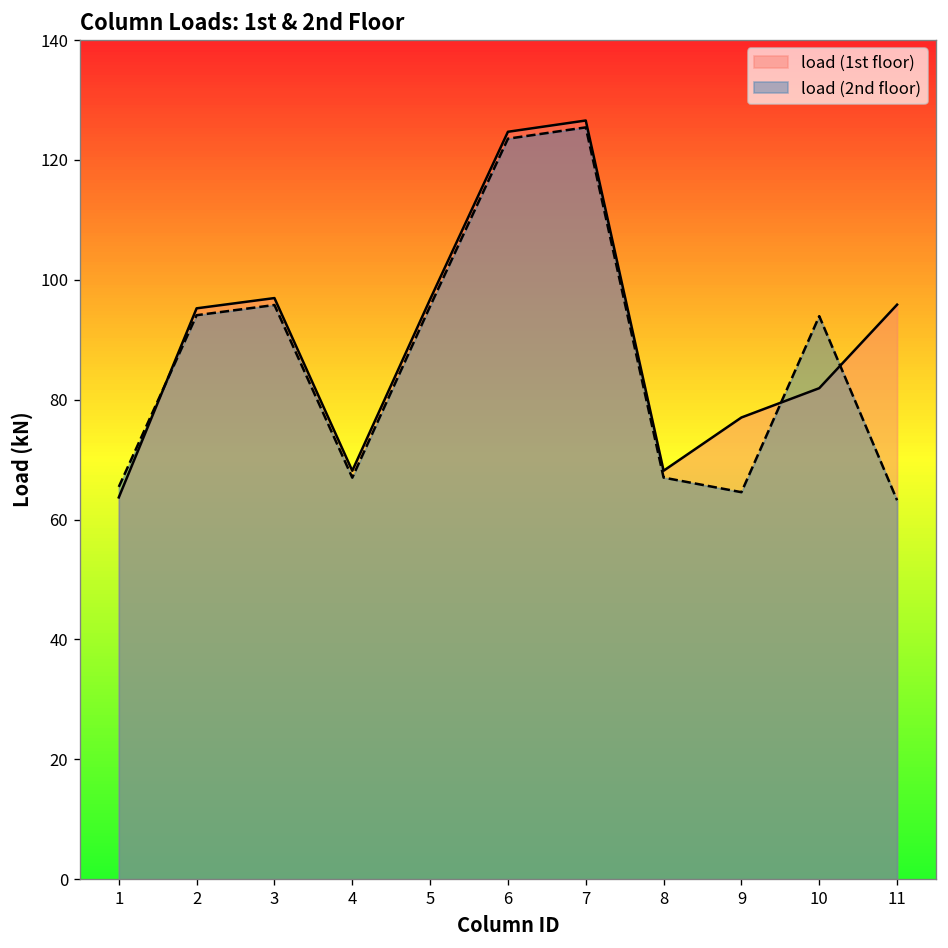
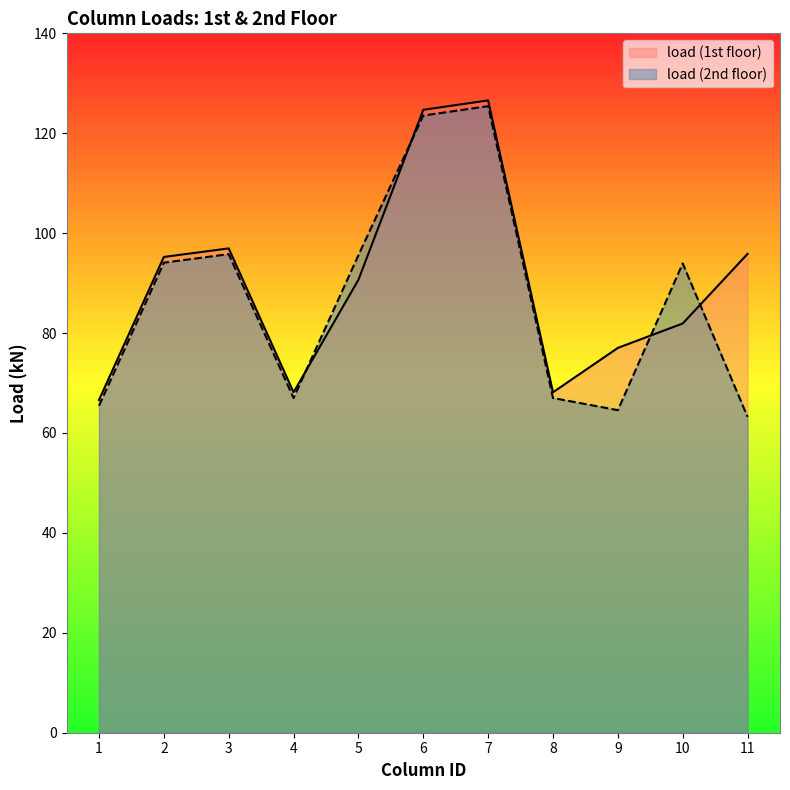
  {
    "load (1st floor)": {
-     "1": 64,
+     "1": 67,
      "2": 95,
      "3": 97,
      "4": 68,
-     "5": 97,
+     "5": 91,
      "6": 125,
      "7": 127,
      "8": 68,
      "9": 77,
      "10": 82,
      "11": 96
    },
    "load (2nd floor)": {
      "1": 65,
      "2": 94,
      "3": 96,
      "4": 67,
      "5": 96,
      "6": 124,
      "7": 125,
      "8": 67,
      "9": 65,
      "10": 94,
      "11": 63
    }
  }
